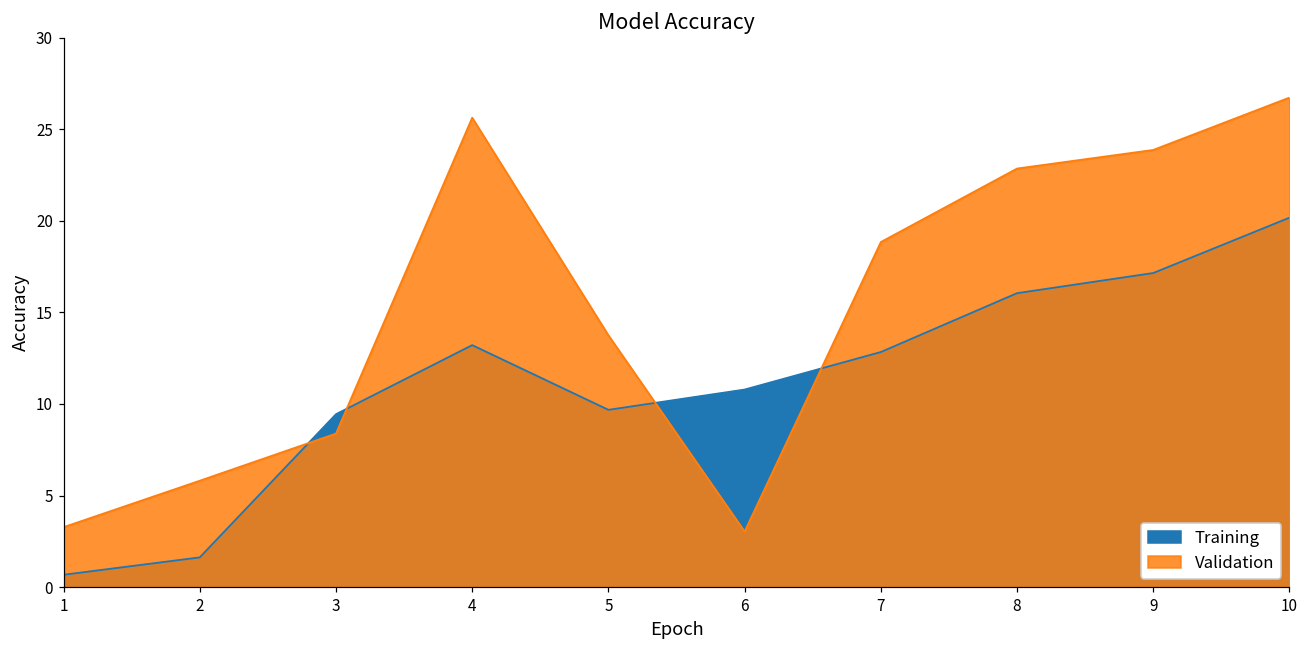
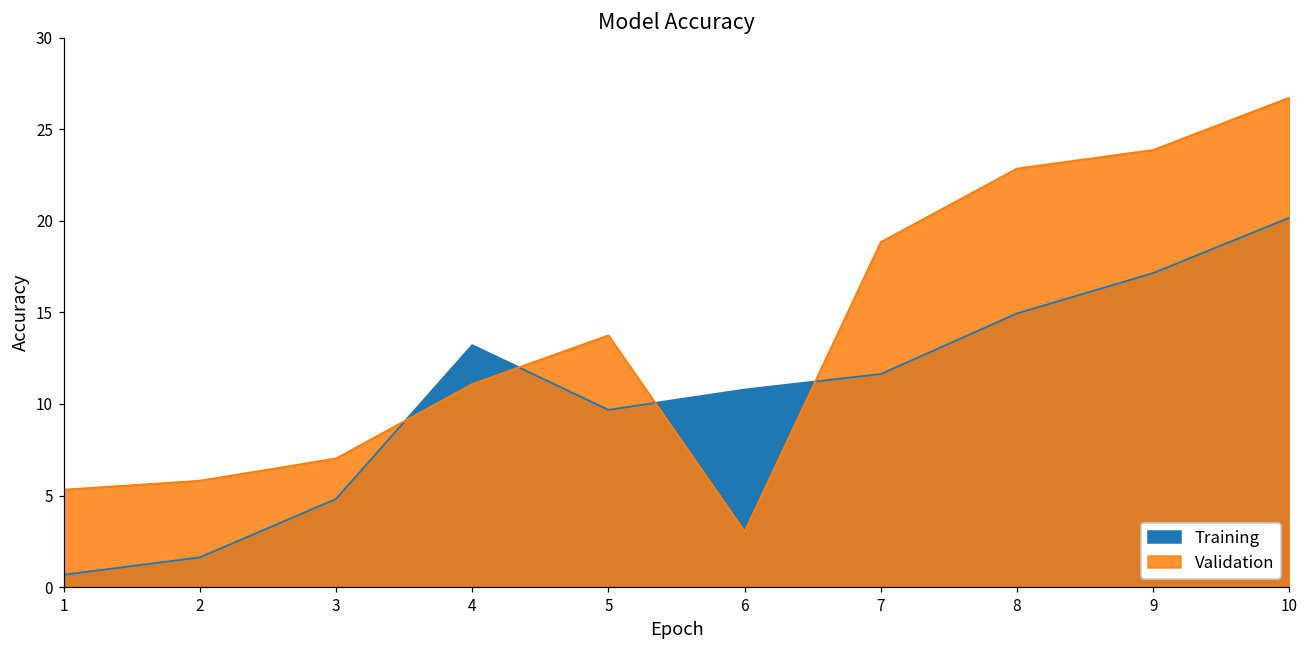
  {
    "Training": {
      "1": 0.7,
      "2": 1.6,
-     "3": 9.4,
+     "3": 4.8,
      "4": 13.2,
      "5": 9.7,
      "6": 10.8,
-     "7": 12.8,
-     "8": 16.1,
+     "7": 11.6,
+     "8": 14.9,
      "9": 17.2,
      "10": 20.2
    },
    "Validation": {
-     "1": 3.3,
+     "1": 5.3,
      "2": 5.8,
-     "3": 8.4,
-     "4": 25.6,
+     "3": 7.0,
+     "4": 11.1,
      "5": 13.7,
      "6": 3.0,
      "7": 18.8,
      "8": 22.9,
      "9": 23.9,
      "10": 26.7
    }
  }
